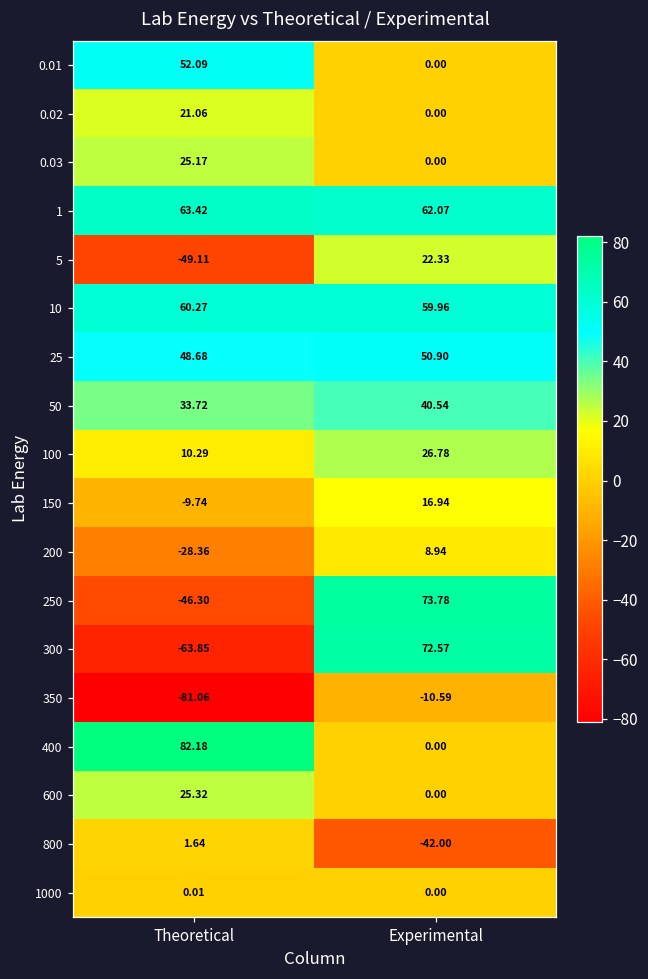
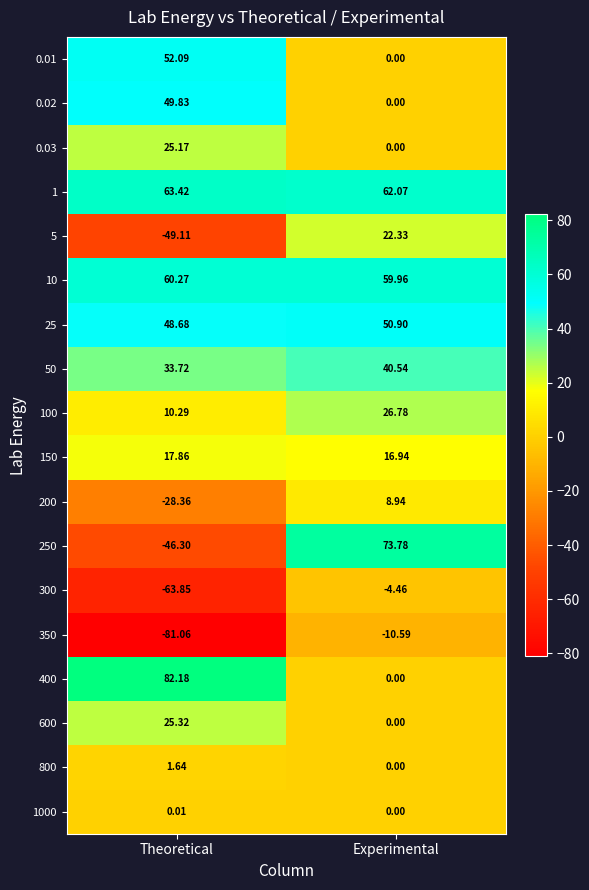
  {
    "0.01": {
      "Theoretical": 52.09,
      "Experimental": 0.00
    },
    "0.02": {
-     "Theoretical": 21.06,
+     "Theoretical": 49.83,
      "Experimental": 0.00
    },
    "0.03": {
      "Theoretical": 25.17,
      "Experimental": 0.00
    },
    "1": {
      "Theoretical": 63.42,
      "Experimental": 62.07
    },
    "5": {
      "Theoretical": -49.11,
      "Experimental": 22.33
    },
    "10": {
      "Theoretical": 60.27,
      "Experimental": 59.96
    },
    "25": {
      "Theoretical": 48.68,
      "Experimental": 50.90
    },
    "50": {
      "Theoretical": 33.72,
      "Experimental": 40.54
    },
    "100": {
      "Theoretical": 10.29,
      "Experimental": 26.78
    },
    "150": {
-     "Theoretical": -9.74,
+     "Theoretical": 17.86,
      "Experimental": 16.94
    },
    "200": {
      "Theoretical": -28.36,
      "Experimental": 8.94
    },
    "250": {
      "Theoretical": -46.30,
      "Experimental": 73.78
    },
    "300": {
      "Theoretical": -63.85,
-     "Experimental": 72.57
+     "Experimental": -4.46
    },
    "350": {
      "Theoretical": -81.06,
      "Experimental": -10.59
    },
    "400": {
      "Theoretical": 82.18,
      "Experimental": 0.00
    },
    "600": {
      "Theoretical": 25.32,
      "Experimental": 0.00
    },
    "800": {
      "Theoretical": 1.64,
-     "Experimental": -42.00
+     "Experimental": 0.00
    },
    "1000": {
      "Theoretical": 0.01,
      "Experimental": 0.00
    }
  }
